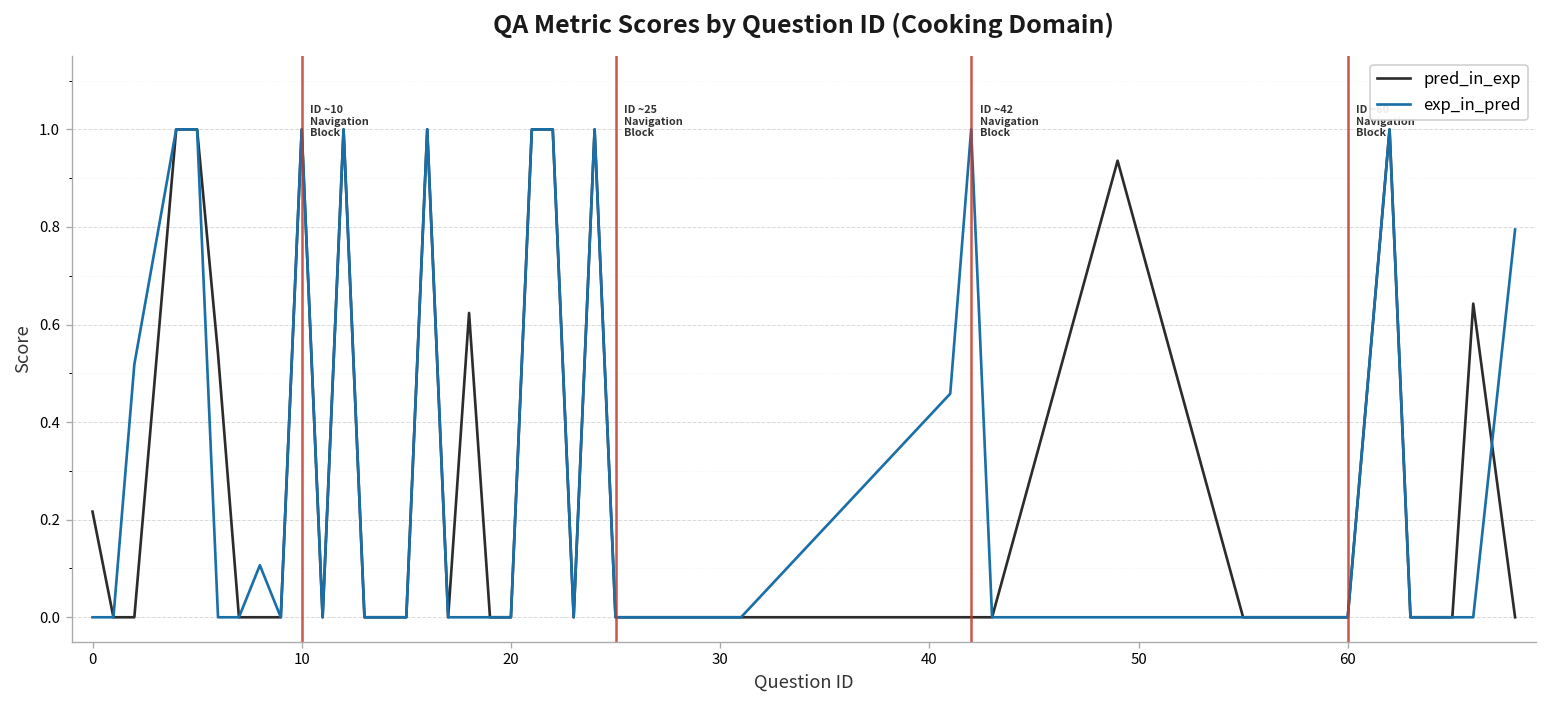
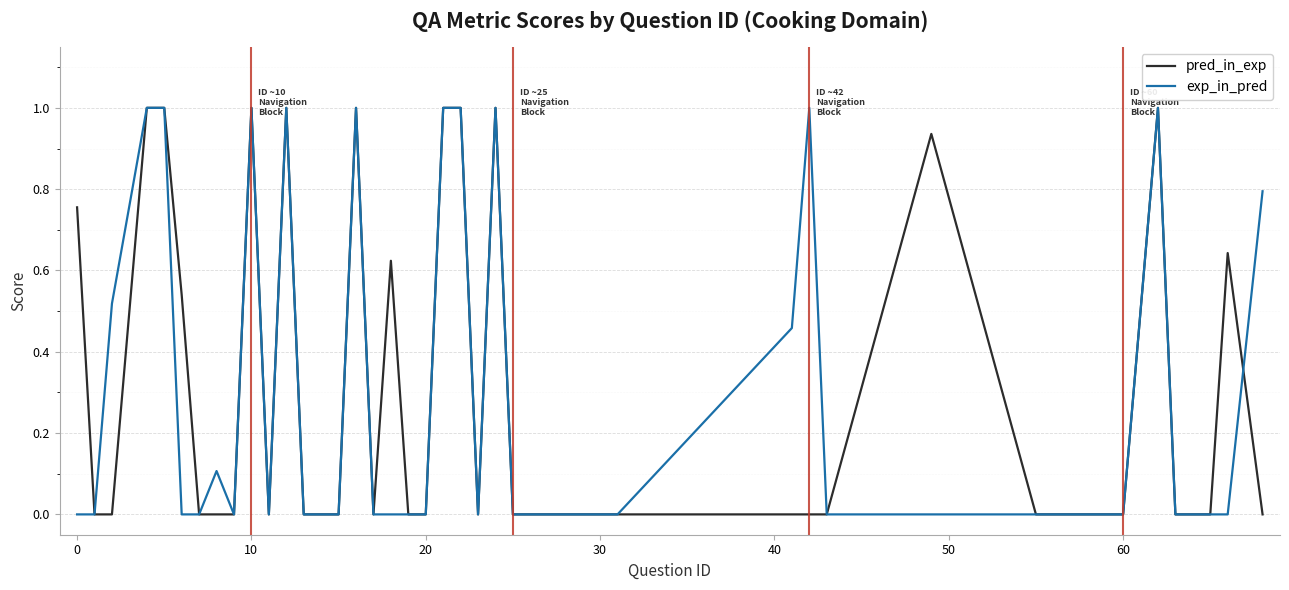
  {
    "pred_in_exp": {
-     "0": 0.22
+     "0": 0.76
    },
    "exp_in_pred": {
      "0": 0.00
    }
  }
